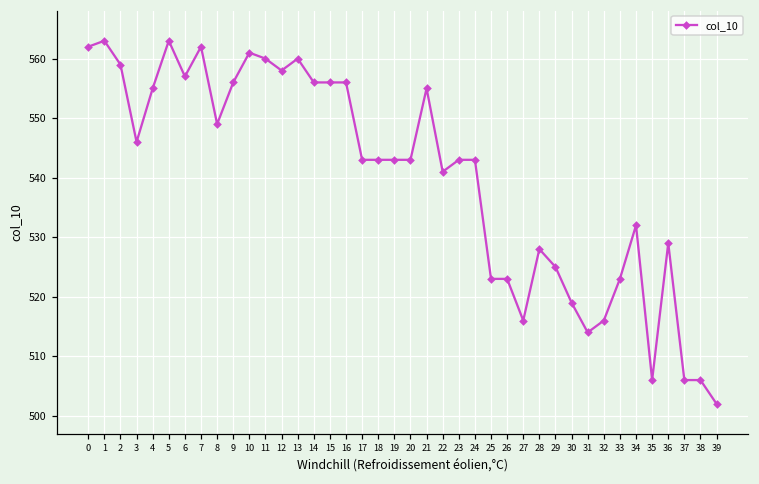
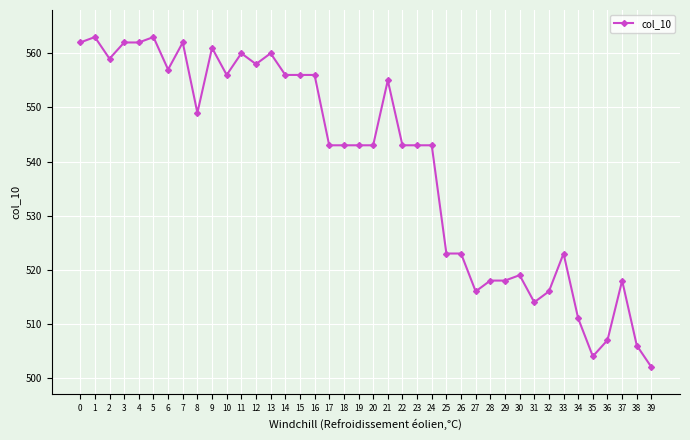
  {
    "0": 562,
    "1": 563,
    "2": 559,
-   "3": 546,
-   "4": 555,
+   "3": 562,
+   "4": 562,
    "5": 563,
    "6": 557,
    "7": 562,
    "8": 549,
-   "9": 556,
-   "10": 561,
+   "9": 561,
+   "10": 556,
    "11": 560,
    "12": 558,
    "13": 560,
    "14": 556,
    "15": 556,
    "16": 556,
    "17": 543,
    "18": 543,
    "19": 543,
    "20": 543,
    "21": 555,
-   "22": 541,
+   "22": 543,
    "23": 543,
    "24": 543,
    "25": 523,
    "26": 523,
    "27": 516,
-   "28": 528,
-   "29": 525,
+   "28": 518,
+   "29": 518,
    "30": 519,
    "31": 514,
    "32": 516,
    "33": 523,
-   "34": 532,
-   "35": 506,
-   "36": 529,
-   "37": 506,
+   "34": 511,
+   "35": 504,
+   "36": 507,
+   "37": 518,
    "38": 506,
    "39": 502
  }
